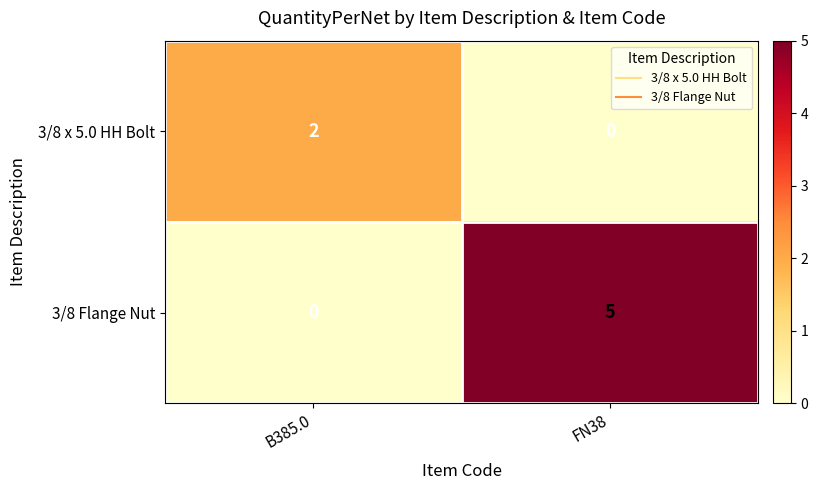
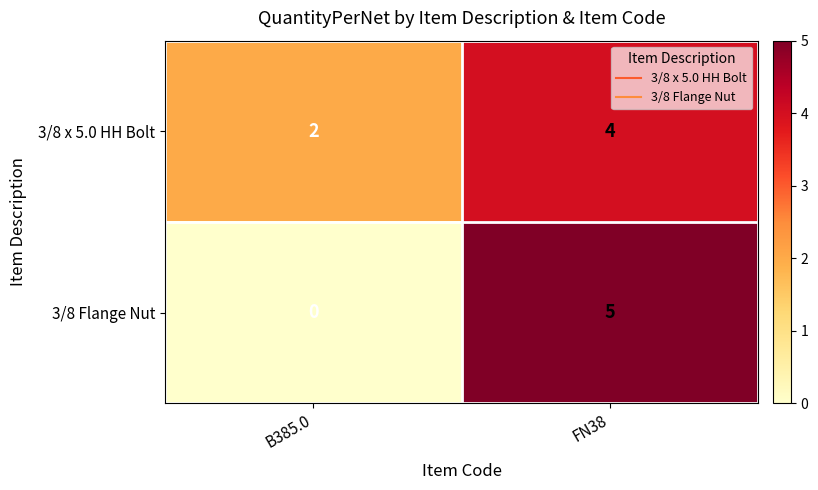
  {
    "3/8 x 5.0 HH Bolt": {
      "B385.0": 2,
-     "FN38": 0
+     "FN38": 4
    },
    "3/8 Flange Nut": {
      "B385.0": 0,
      "FN38": 5
    }
  }
